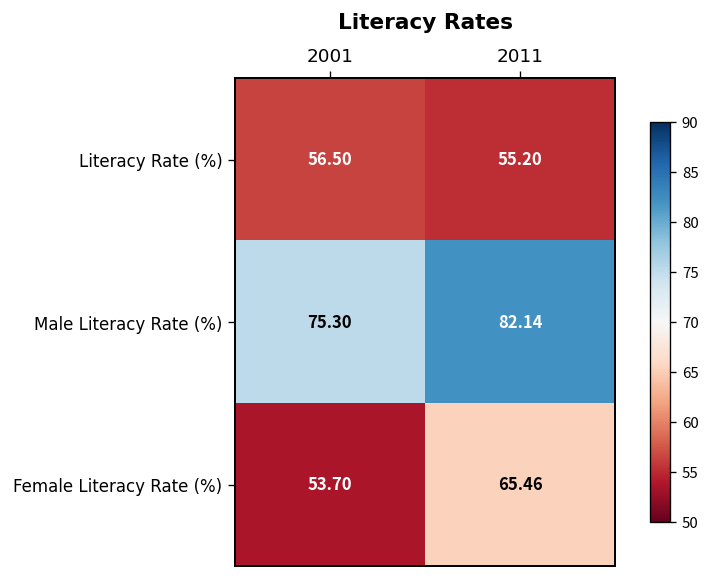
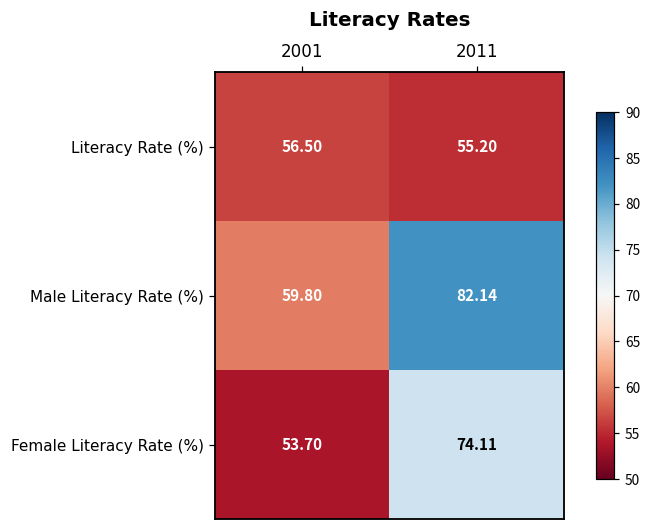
  {
    "Literacy Rate (%)": {
      "2001": 56.50,
      "2011": 55.20
    },
    "Male Literacy Rate (%)": {
-     "2001": 75.30,
+     "2001": 59.80,
      "2011": 82.14
    },
    "Female Literacy Rate (%)": {
      "2001": 53.70,
-     "2011": 65.46
+     "2011": 74.11
    }
  }
